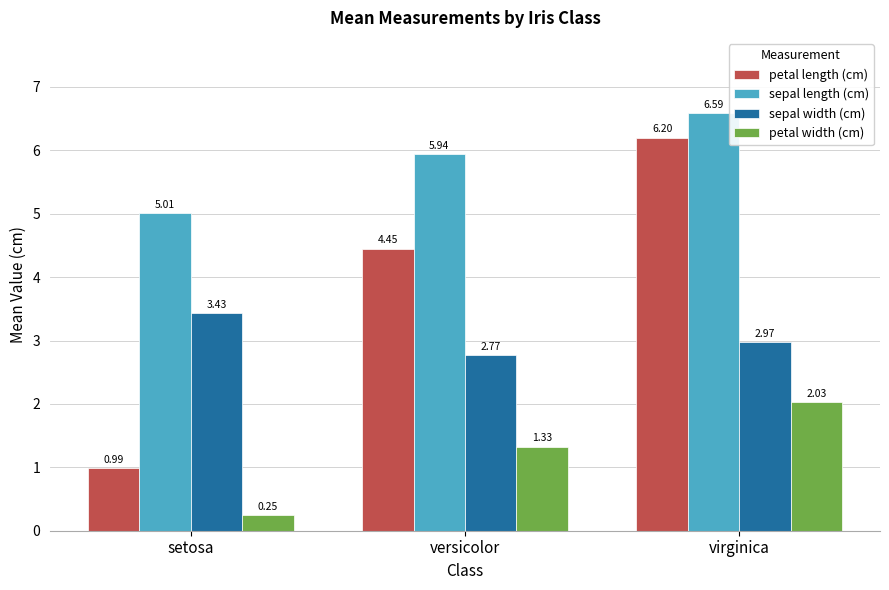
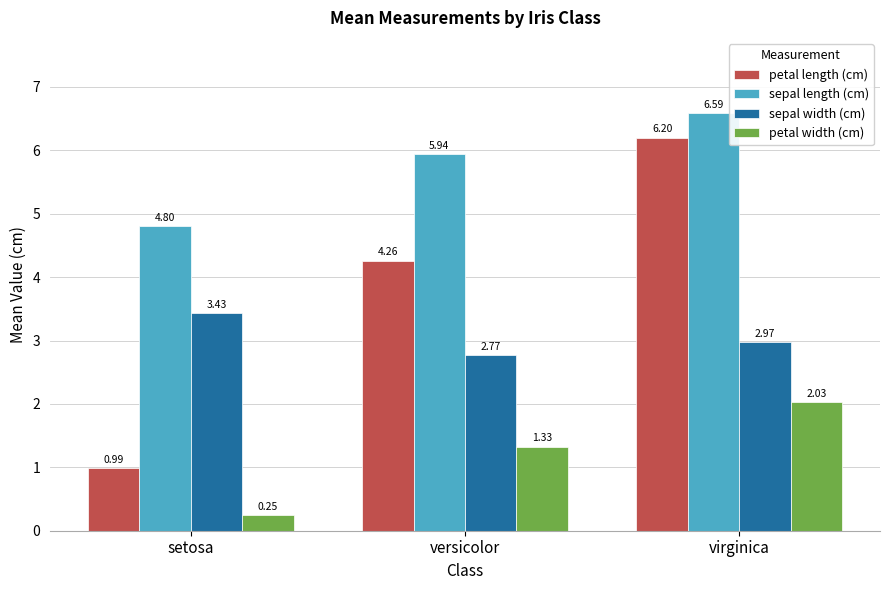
  {
    "petal length (cm)": {
      "setosa": 0.99,
-     "versicolor": 4.45,
+     "versicolor": 4.26,
      "virginica": 6.20
    },
    "sepal length (cm)": {
-     "setosa": 5.01,
+     "setosa": 4.80,
      "versicolor": 5.94,
      "virginica": 6.59
    },
    "sepal width (cm)": {
      "setosa": 3.43,
      "versicolor": 2.77,
      "virginica": 2.97
    },
    "petal width (cm)": {
      "setosa": 0.25,
      "versicolor": 1.33,
      "virginica": 2.03
    }
  }
